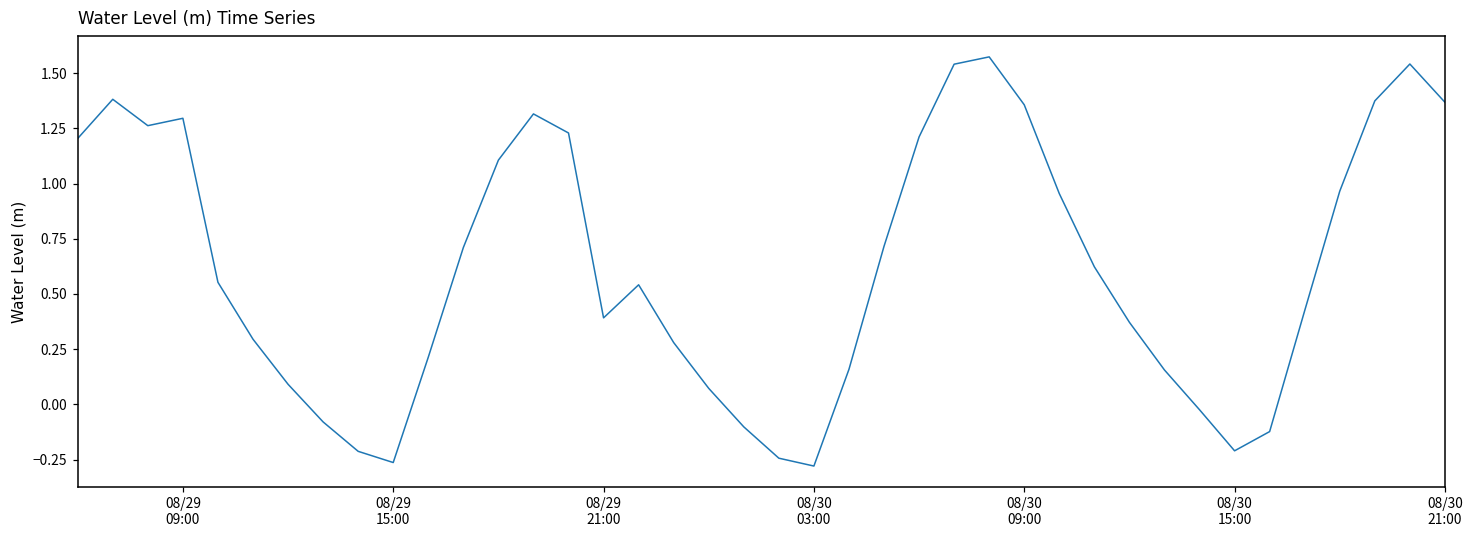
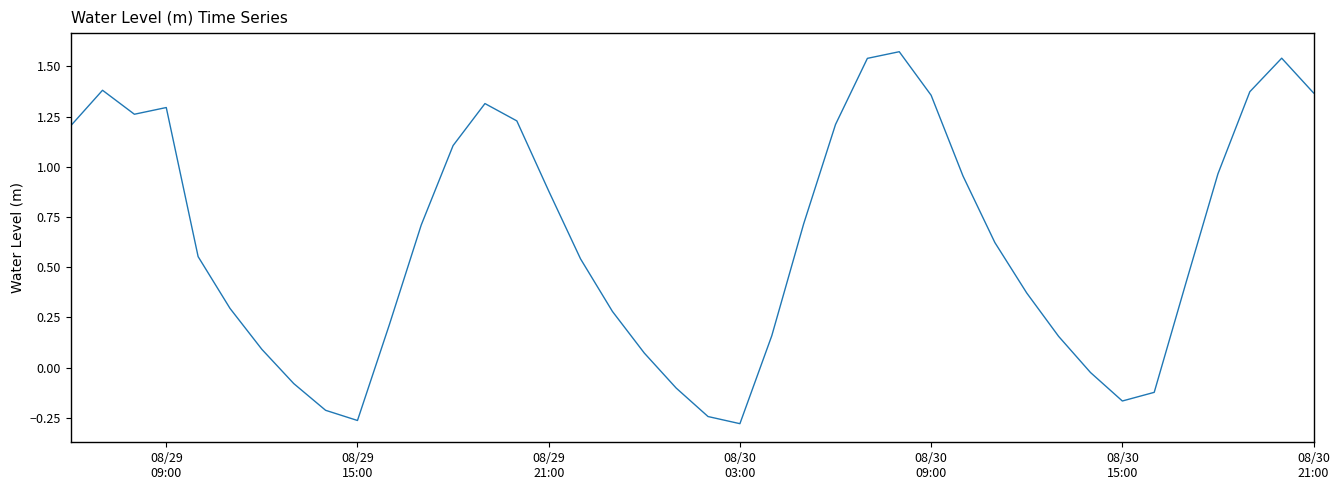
  {
    "08/29 09:00": 1.30,
    "08/29 15:00": -0.26,
-   "08/29 21:00": 0.39,
+   "08/29 21:00": 0.88,
    "08/30 03:00": -0.28,
    "08/30 09:00": 1.36,
-   "08/30 15:00": -0.21,
+   "08/30 15:00": -0.17,
    "08/30 21:00": 1.37
  }
